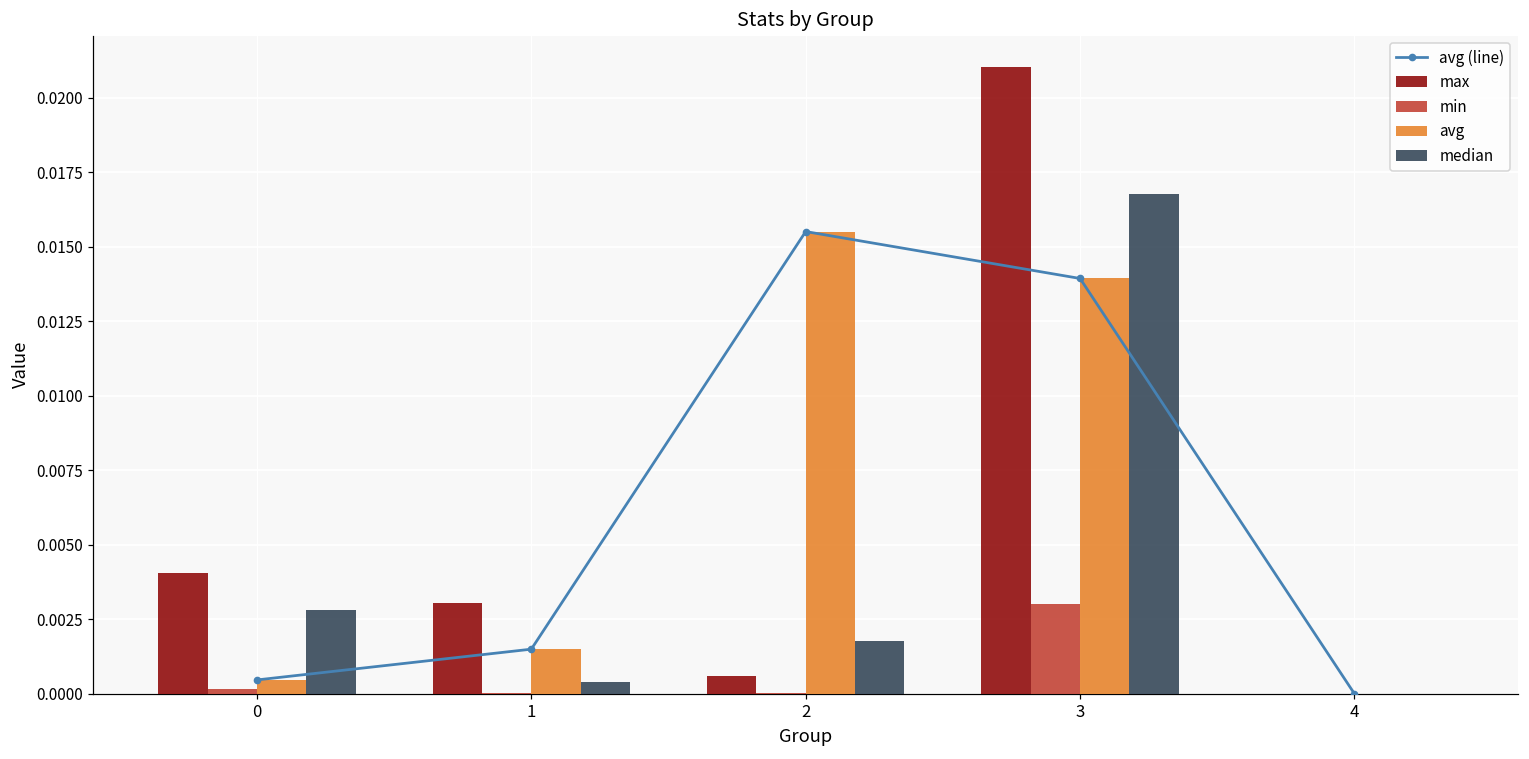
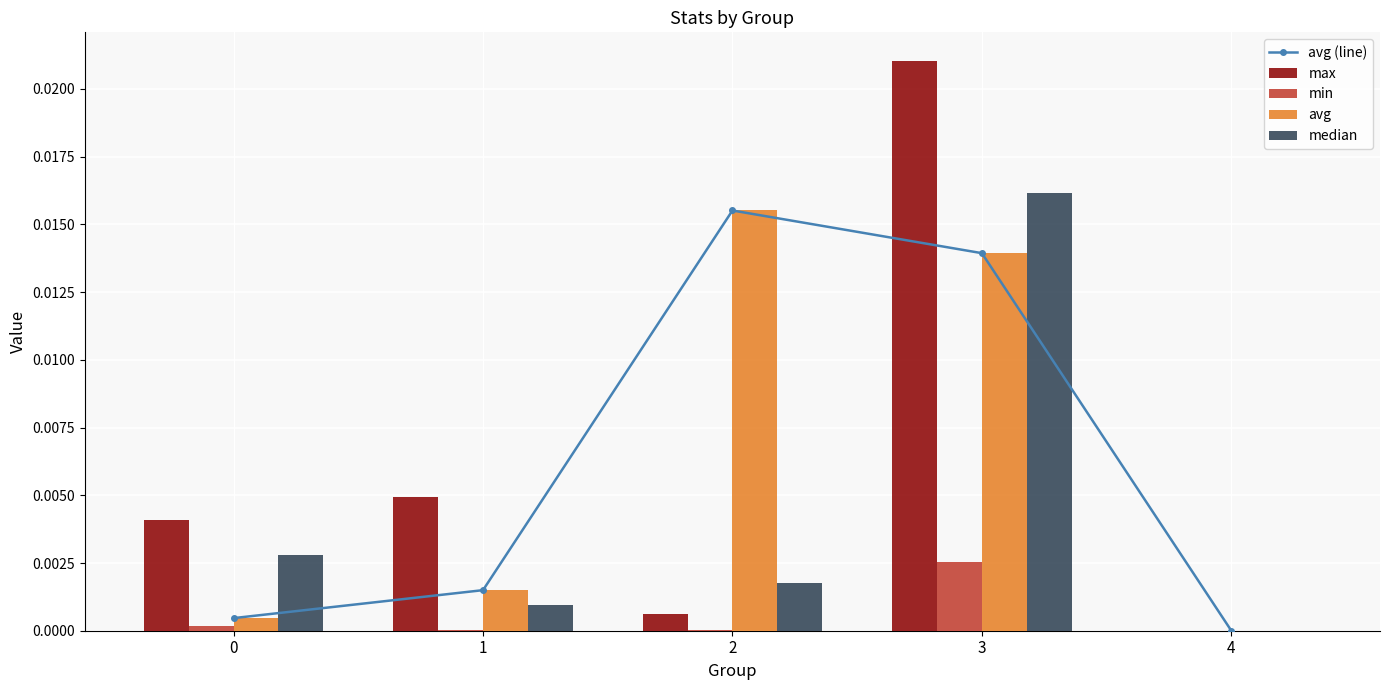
  {
    "max": {
      "0": 0.0041,
-     "1": 0.0031,
+     "1": 0.0049,
      "2": 0.0006,
      "3": 0.0210,
      "4": 0.0000
    },
    "avg (line)": {
      "0": 0.0005,
      "1": 0.0015,
      "2": 0.0155,
      "3": 0.0139,
      "4": 0.0000
    },
    "min": {
      "0": 0.0002,
-     "3": 0.0030,
+     "3": 0.0025,
      "4": 0.0000
    },
    "avg": {
      "0": 0.0005,
      "1": 0.0015,
      "2": 0.0155,
      "3": 0.0139,
      "4": 0.0000
    },
    "median": {
      "0": 0.0028,
-     "1": 0.0004,
+     "1": 0.0009,
      "2": 0.0018,
-     "3": 0.0168,
+     "3": 0.0162,
      "4": 0.0000
    }
  }
